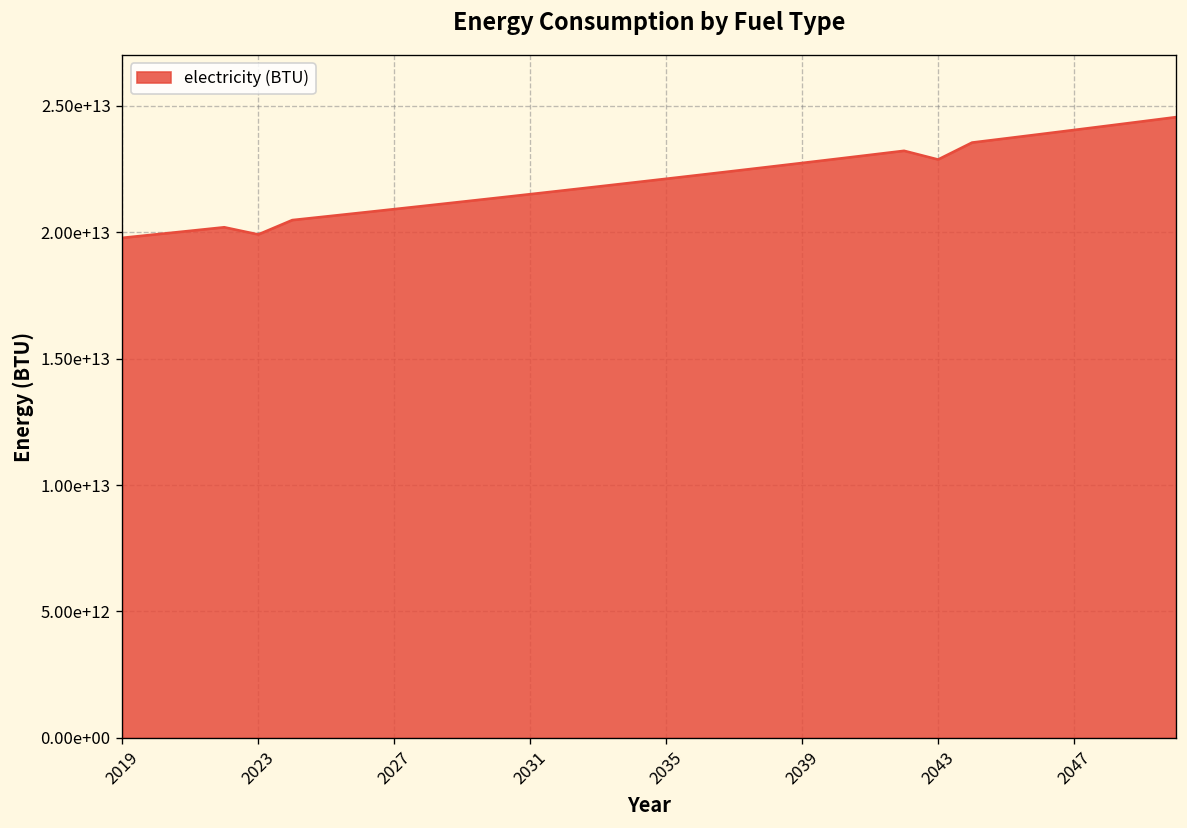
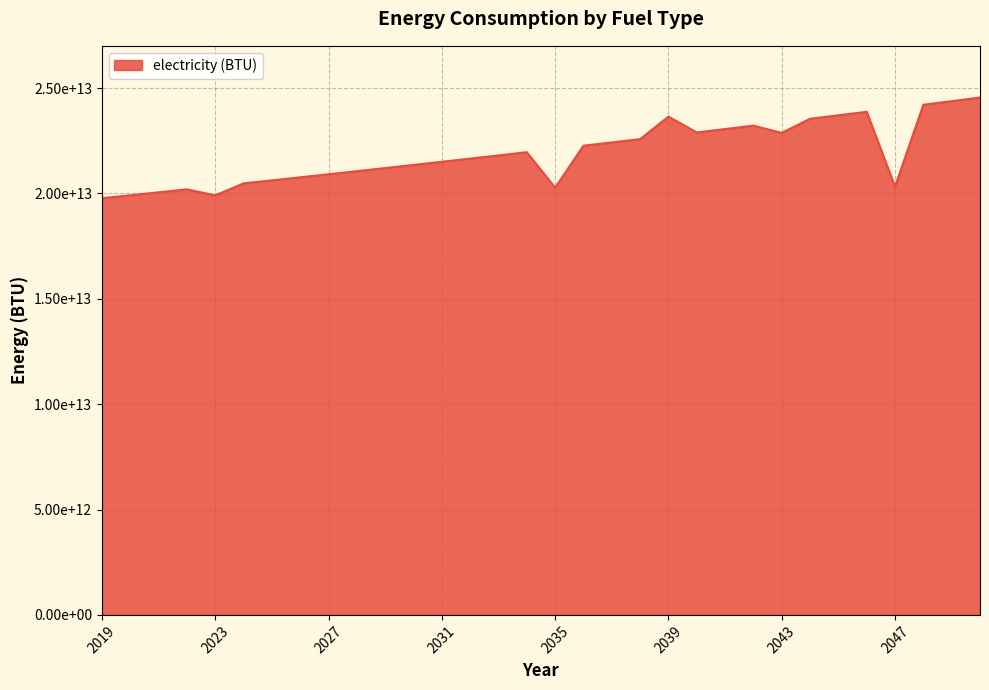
  {
    "2019": 19800000000000,
    "2023": 19900000000000,
    "2027": 20900000000000,
    "2031": 21500000000000,
-   "2035": 22100000000000,
-   "2039": 22700000000000,
+   "2035": 20300000000000,
+   "2039": 23600000000000,
    "2043": 22900000000000,
-   "2047": 24000000000000
+   "2047": 20300000000000
  }
